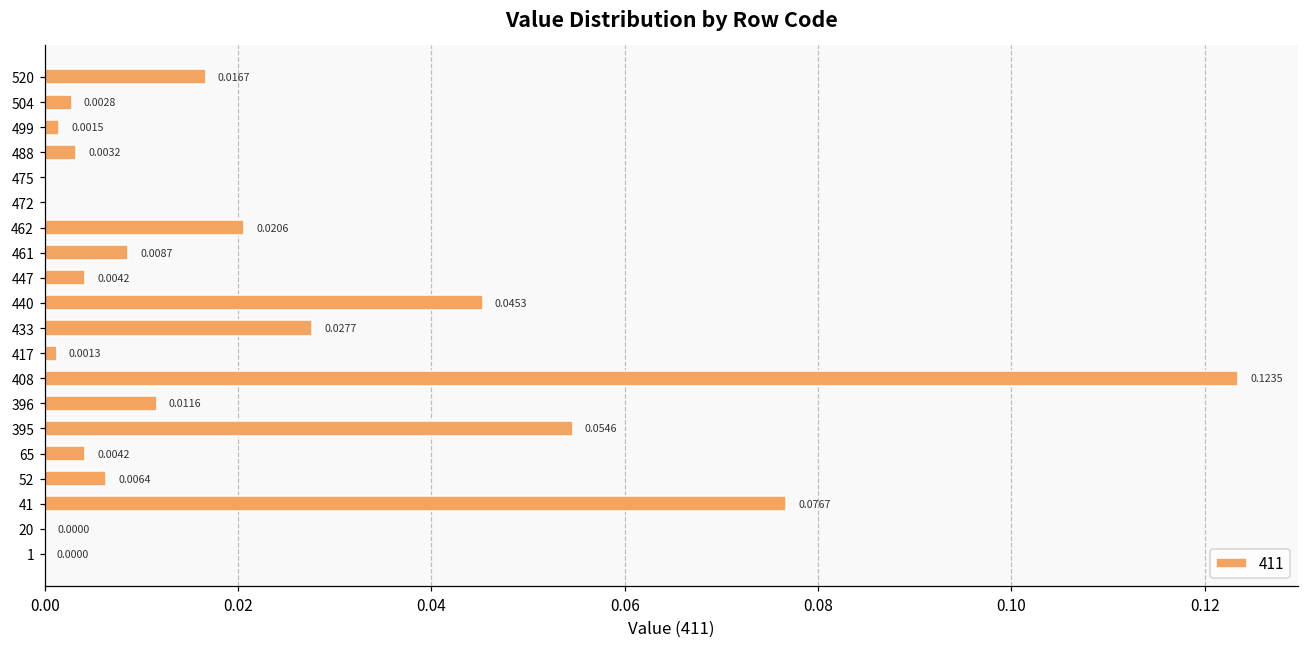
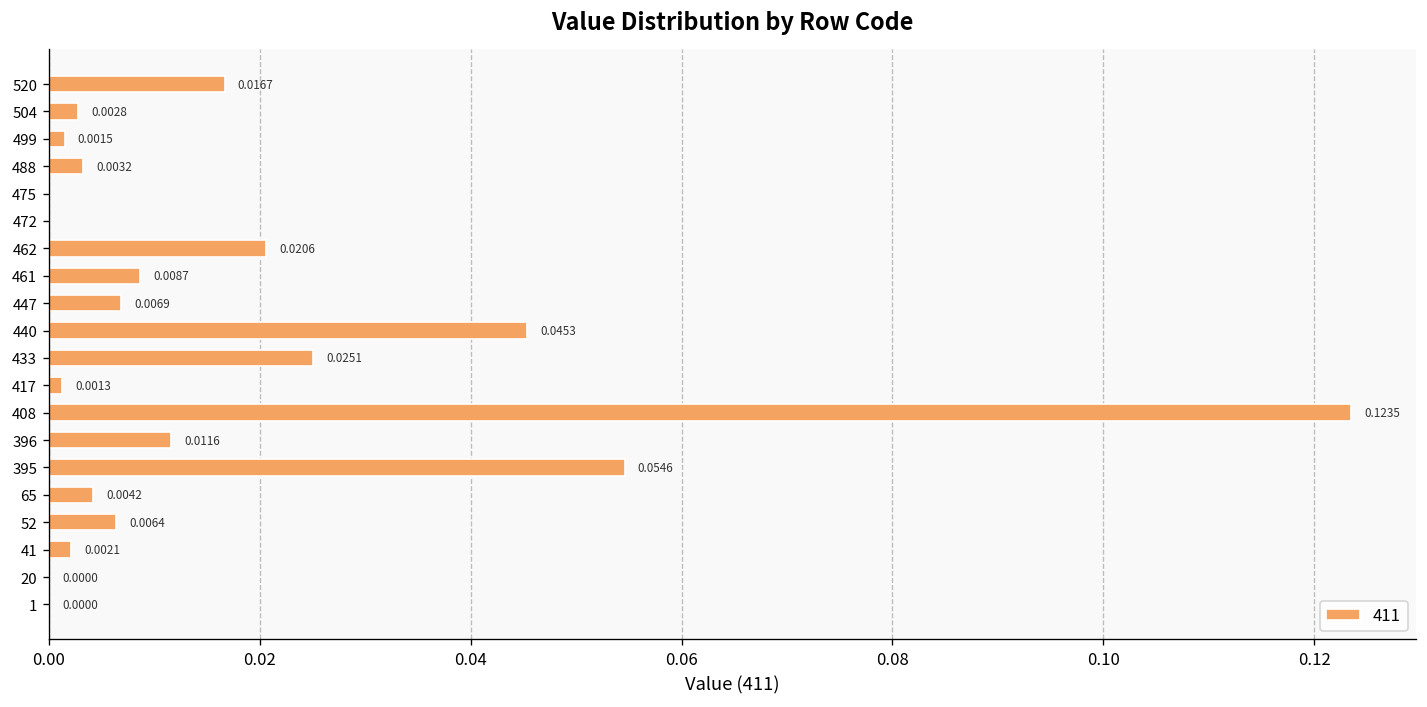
  {
    "520": 0.0167,
    "504": 0.0028,
    "499": 0.0015,
    "488": 0.0032,
    "462": 0.0206,
    "461": 0.0087,
-   "447": 0.0042,
+   "447": 0.0069,
    "440": 0.0453,
-   "433": 0.0277,
+   "433": 0.0251,
    "417": 0.0013,
    "408": 0.1235,
    "396": 0.0116,
    "395": 0.0546,
    "65": 0.0042,
    "52": 0.0064,
-   "41": 0.0767,
+   "41": 0.0021,
    "20": 0.0000,
    "1": 0.0000
  }
